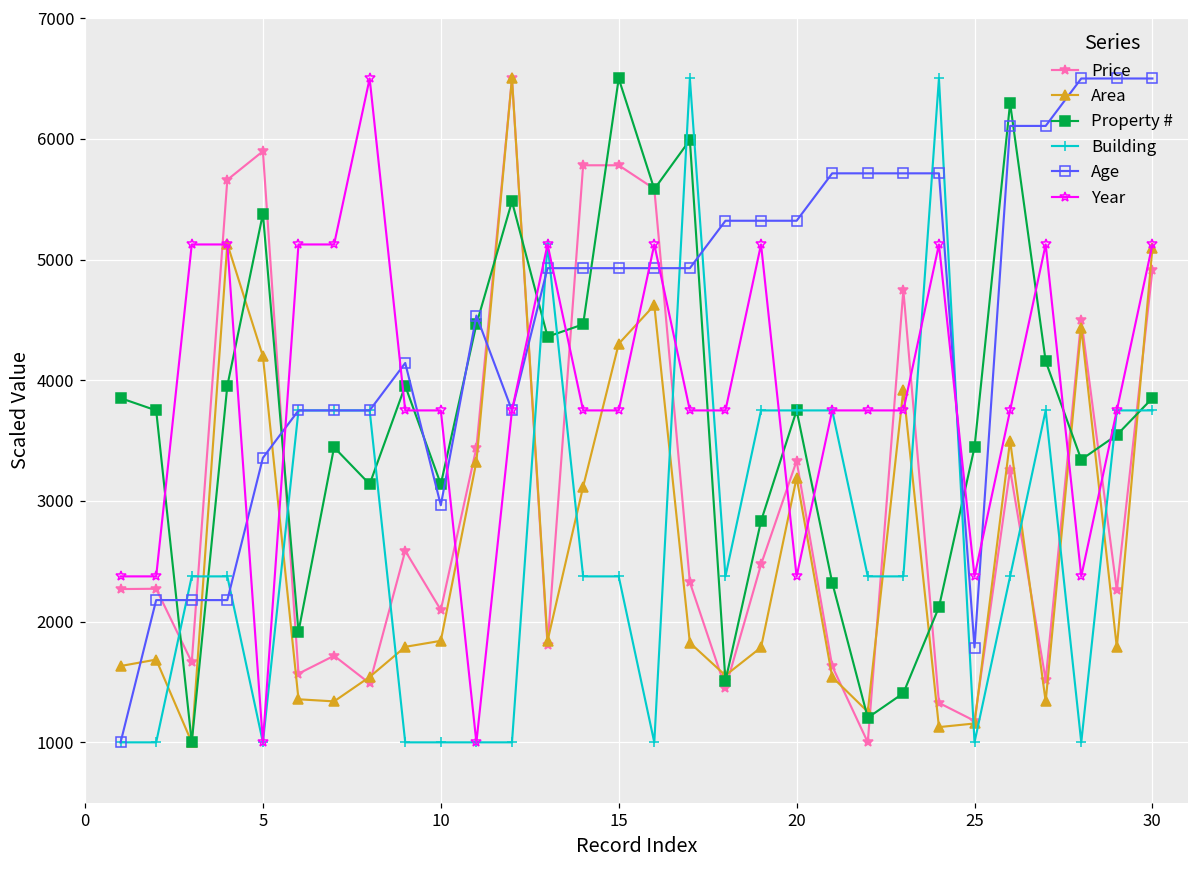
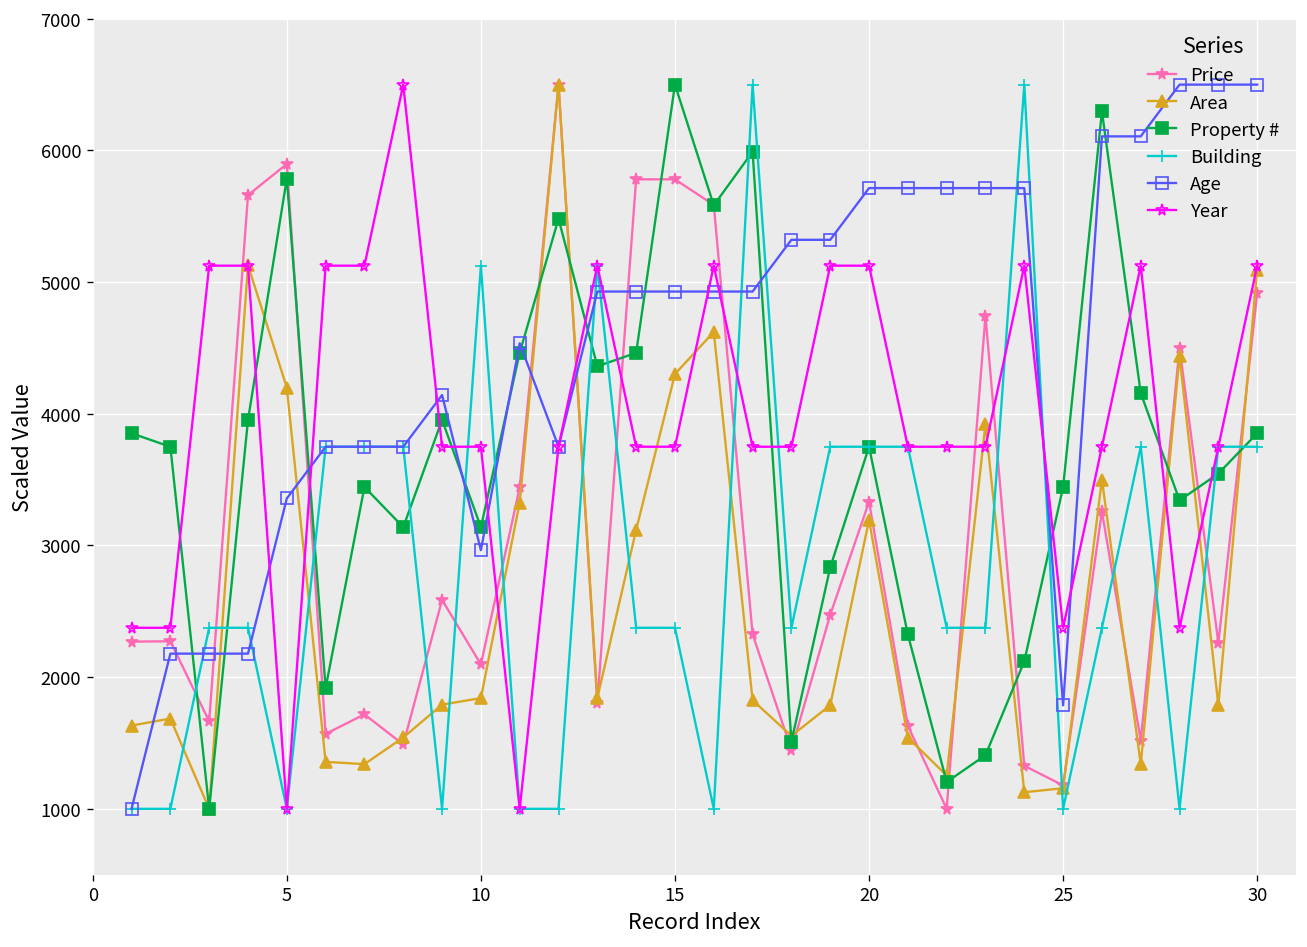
  {
    "Price": {
      "5": 5900,
      "10": 2100,
      "15": 5780,
      "20": 3330,
      "30": 4910
    },
    "Area": {
      "5": 4200,
      "10": 1840,
      "15": 4300,
      "20": 3190,
      "30": 5100
    },
    "Property #": {
-     "5": 5380,
+     "5": 5790,
      "10": 3140,
      "15": 6500,
      "25": 3440,
      "30": 3850
    },
    "Building": {
-     "10": 1000,
+     "10": 5130,
      "15": 2380,
      "25": 1000,
      "30": 3750
    },
    "Age": {
      "5": 3360,
      "10": 2960,
      "15": 4930,
-     "20": 5320,
+     "20": 5710,
      "25": 1790,
      "30": 6500
    },
    "Year": {
      "10": 3750,
      "15": 3750,
-     "20": 2380,
+     "20": 5130,
      "25": 2380,
      "30": 5130
    }
  }
